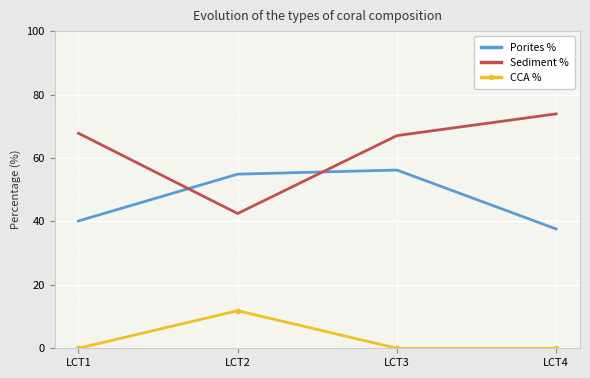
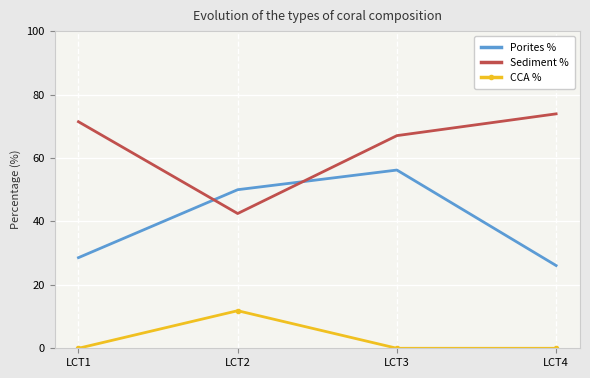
  {
    "Porites %": {
-     "LCT1": 40,
-     "LCT2": 55,
+     "LCT1": 29,
+     "LCT2": 50,
      "LCT3": 56,
-     "LCT4": 38
+     "LCT4": 26
    },
    "Sediment %": {
-     "LCT1": 68,
+     "LCT1": 71,
      "LCT2": 42,
      "LCT3": 67,
      "LCT4": 74
    },
    "CCA %": {
      "LCT1": 0,
      "LCT2": 12,
      "LCT3": 0,
      "LCT4": 0
    }
  }
